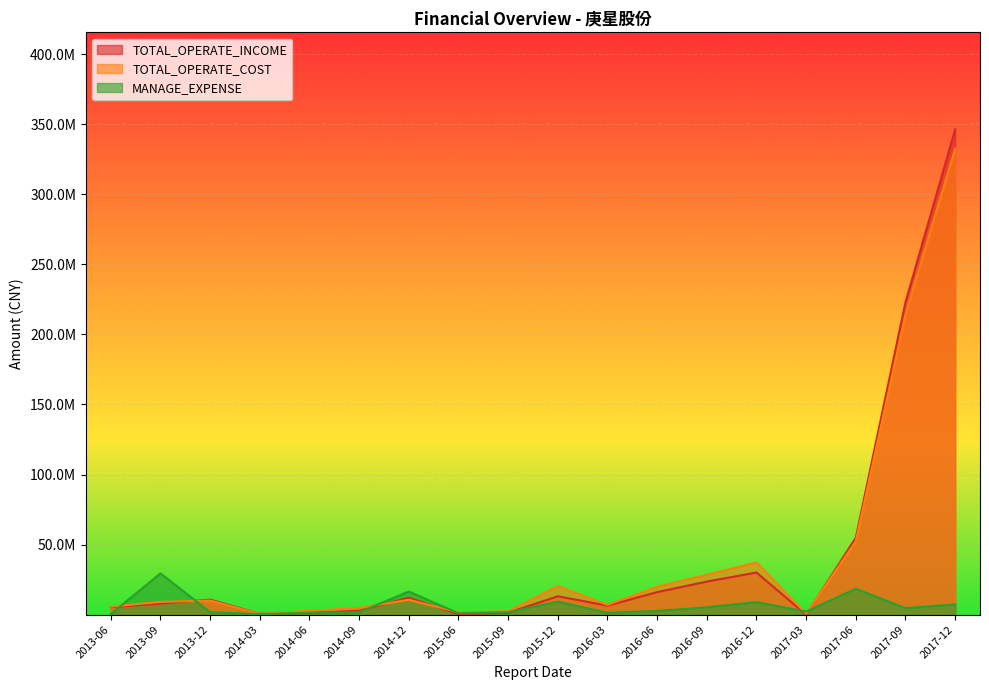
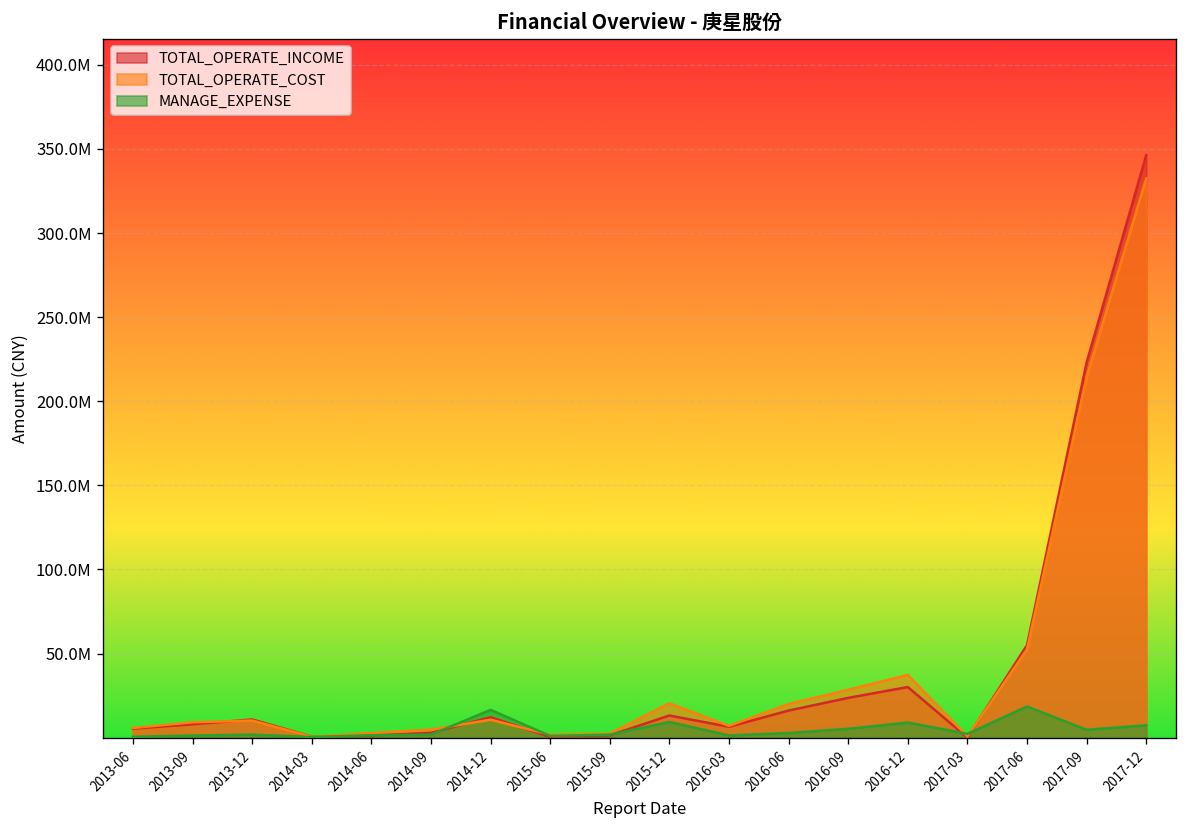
  {
    "TOTAL_OPERATE_INCOME": {
      "2015-12": 13000000,
      "2016-06": 16000000,
      "2016-09": 24000000,
      "2016-12": 30000000,
      "2017-06": 55000000,
      "2017-09": 223000000,
      "2017-12": 346000000
    },
    "TOTAL_OPERATE_COST": {
      "2014-09": 5000000,
      "2015-12": 20000000,
      "2016-06": 20000000,
      "2016-09": 28000000,
      "2016-12": 37000000,
      "2017-06": 52000000,
      "2017-09": 214000000,
      "2017-12": 332000000
    },
    "MANAGE_EXPENSE": {
      "2013-06": 0,
-     "2013-09": 29000000,
+     "2013-09": 1000000,
      "2013-12": 2000000,
      "2014-12": 16000000,
      "2015-12": 9000000,
      "2016-03": 1000000,
      "2016-06": 3000000,
      "2016-09": 5000000,
      "2016-12": 9000000,
      "2017-06": 19000000,
      "2017-09": 5000000,
      "2017-12": 7000000
    }
  }
